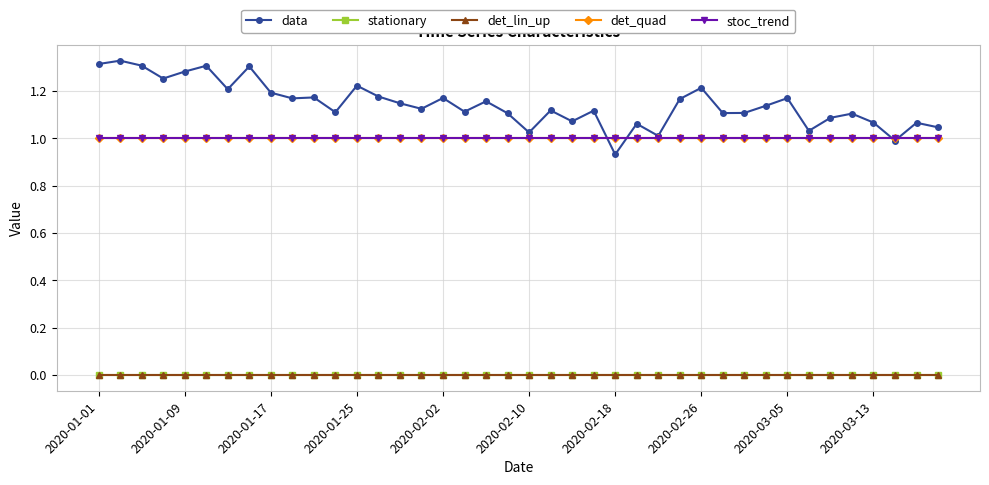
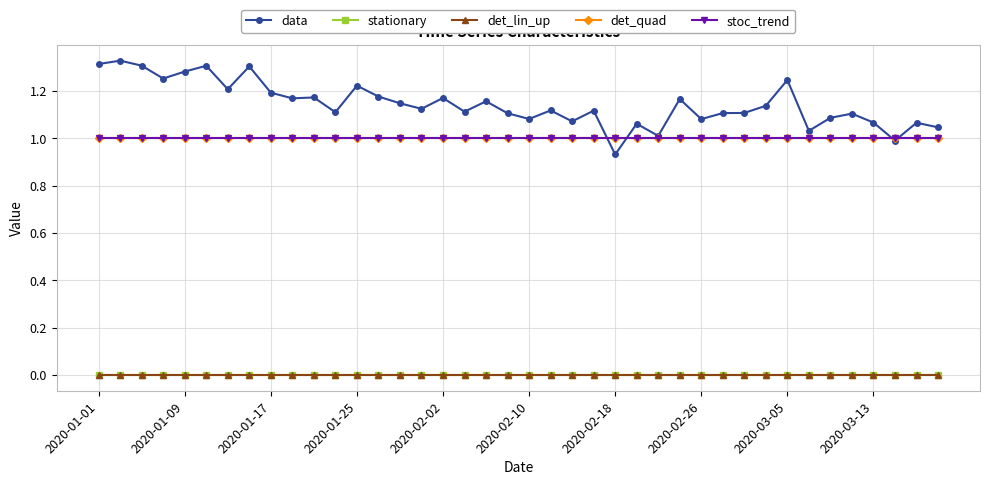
  {
    "data": {
      "2020-01-01": 1.31,
      "2020-01-09": 1.28,
      "2020-01-17": 1.19,
      "2020-01-25": 1.22,
      "2020-02-02": 1.17,
-     "2020-02-10": 1.03,
+     "2020-02-10": 1.08,
      "2020-02-18": 0.93,
-     "2020-02-26": 1.21,
-     "2020-03-05": 1.17,
+     "2020-02-26": 1.08,
+     "2020-03-05": 1.25,
      "2020-03-13": 1.07
    },
    "det_lin_up": {
      "2020-01-01": 0.00,
      "2020-01-09": 0.00,
      "2020-01-17": 0.00,
      "2020-01-25": 0.00,
      "2020-02-02": 0.00,
      "2020-02-10": 0.00,
      "2020-02-18": 0.00,
      "2020-02-26": 0.00,
      "2020-03-05": 0.00,
      "2020-03-13": 0.00
    },
    "stoc_trend": {
      "2020-01-01": 1.00,
      "2020-01-09": 1.00,
      "2020-01-17": 1.00,
      "2020-01-25": 1.00,
      "2020-02-02": 1.00,
      "2020-02-10": 1.00,
      "2020-02-18": 1.00,
      "2020-02-26": 1.00,
      "2020-03-05": 1.00,
      "2020-03-13": 1.00
    }
  }
